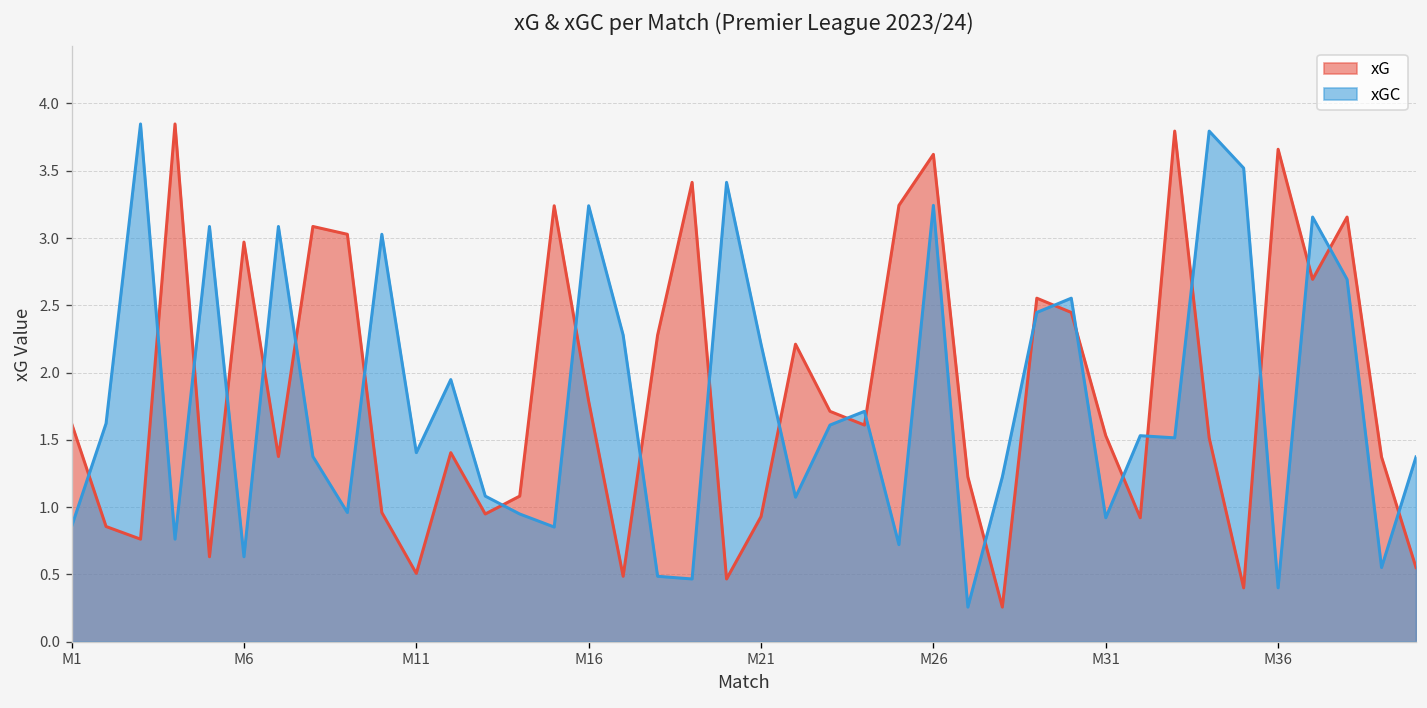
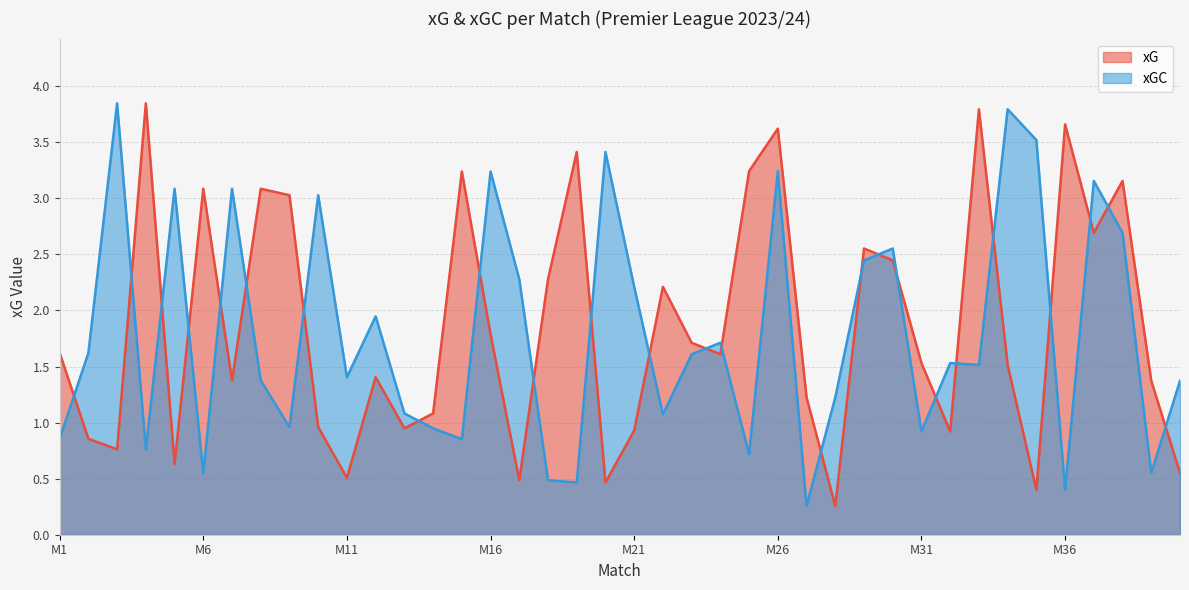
  {
    "xG": {
      "M1": 1.62,
-     "M6": 2.97,
+     "M6": 3.09,
      "M11": 0.51,
      "M16": 1.79,
      "M21": 0.93,
      "M26": 3.62,
      "M31": 1.53,
      "M36": 3.66
    },
    "xGC": {
      "M1": 0.86,
-     "M6": 0.63,
+     "M6": 0.55,
      "M11": 1.41,
      "M16": 3.24,
      "M21": 2.21,
      "M26": 3.24,
      "M31": 0.92,
      "M36": 0.40
    }
  }
